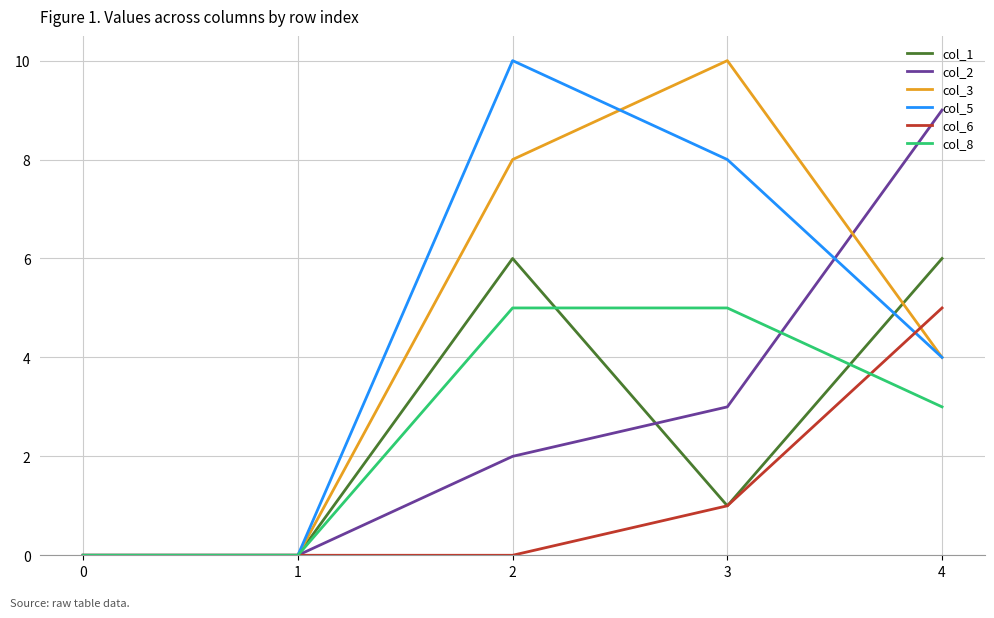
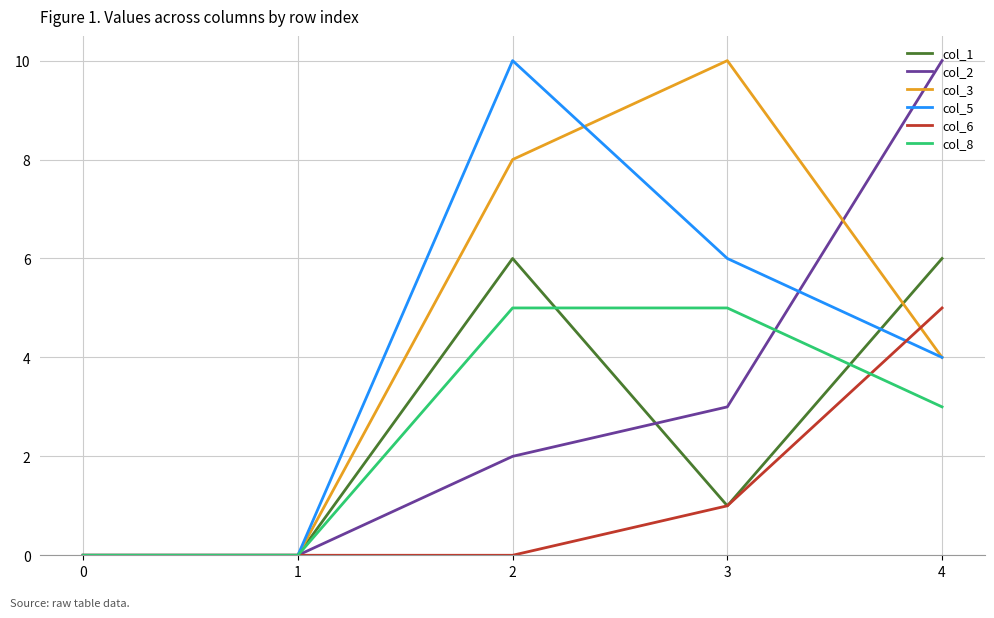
  {
    "col_1": {
      "2": 6,
      "4": 6
    },
    "col_2": {
      "2": 2,
      "3": 3,
-     "4": 9
+     "4": 10
    },
    "col_3": {
      "2": 8,
      "3": 10
    },
    "col_5": {
      "2": 10,
-     "3": 8
+     "3": 6
    },
    "col_6": {
      "2": 0,
      "4": 5
    },
    "col_8": {
      "2": 5,
      "3": 5,
      "4": 3
    }
  }
